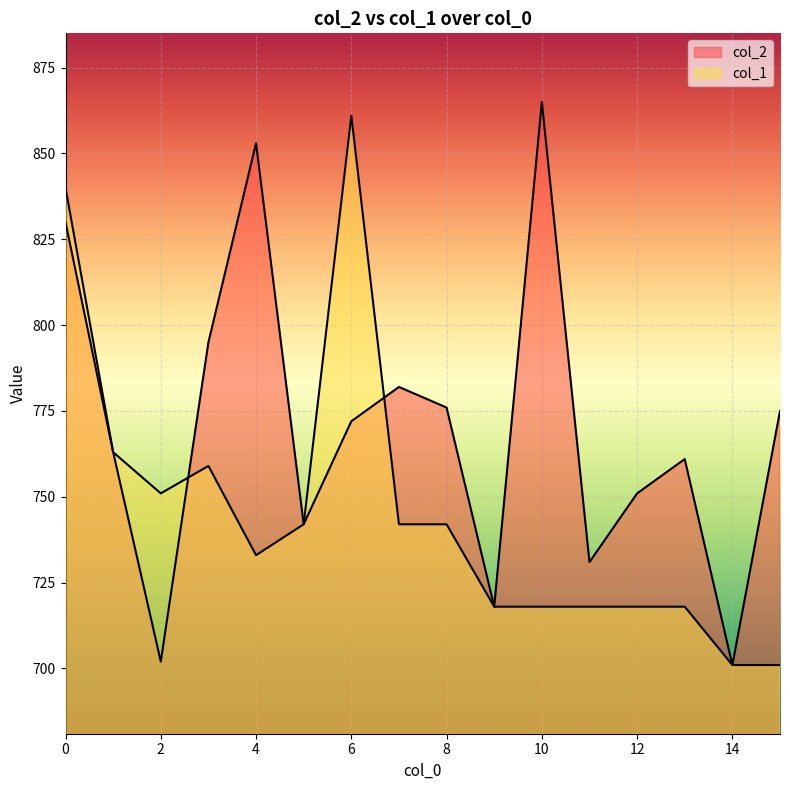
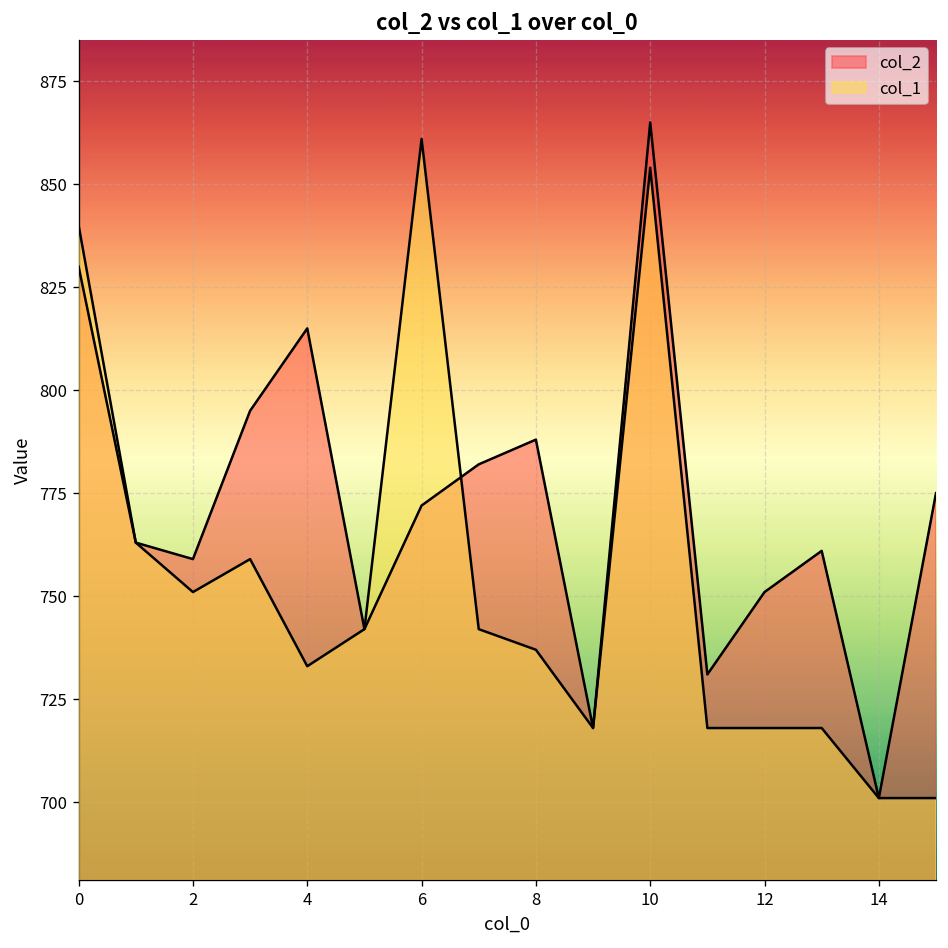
  {
    "col_2": {
      "0": 830,
-     "2": 702,
-     "4": 853,
+     "2": 759,
+     "4": 815,
      "6": 772,
-     "8": 776,
+     "8": 788,
      "10": 865,
      "12": 751
    },
    "col_1": {
      "0": 840,
      "2": 751,
      "4": 733,
      "6": 861,
-     "8": 742,
-     "10": 718,
+     "8": 737,
+     "10": 854,
      "12": 718
    }
  }
